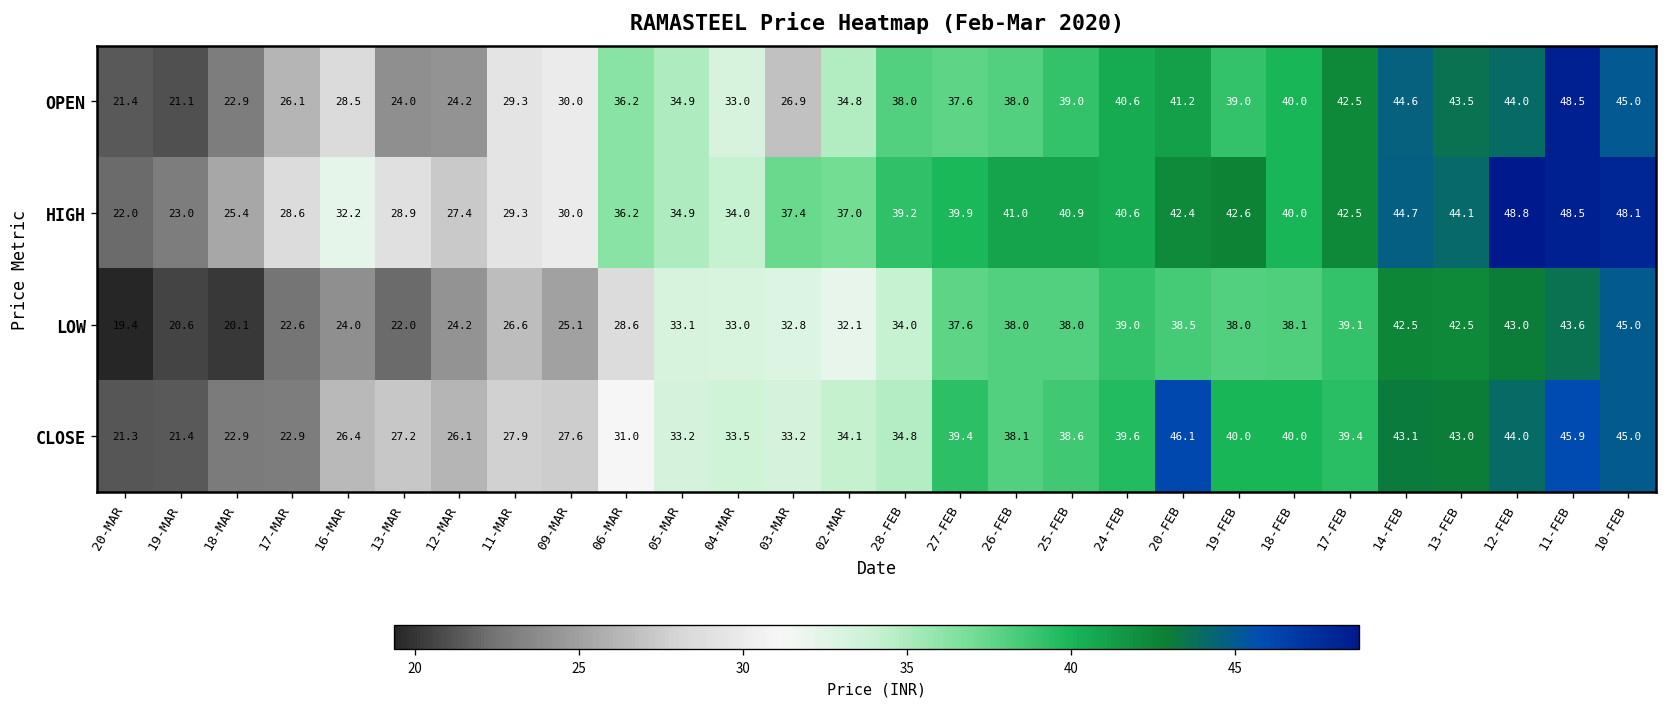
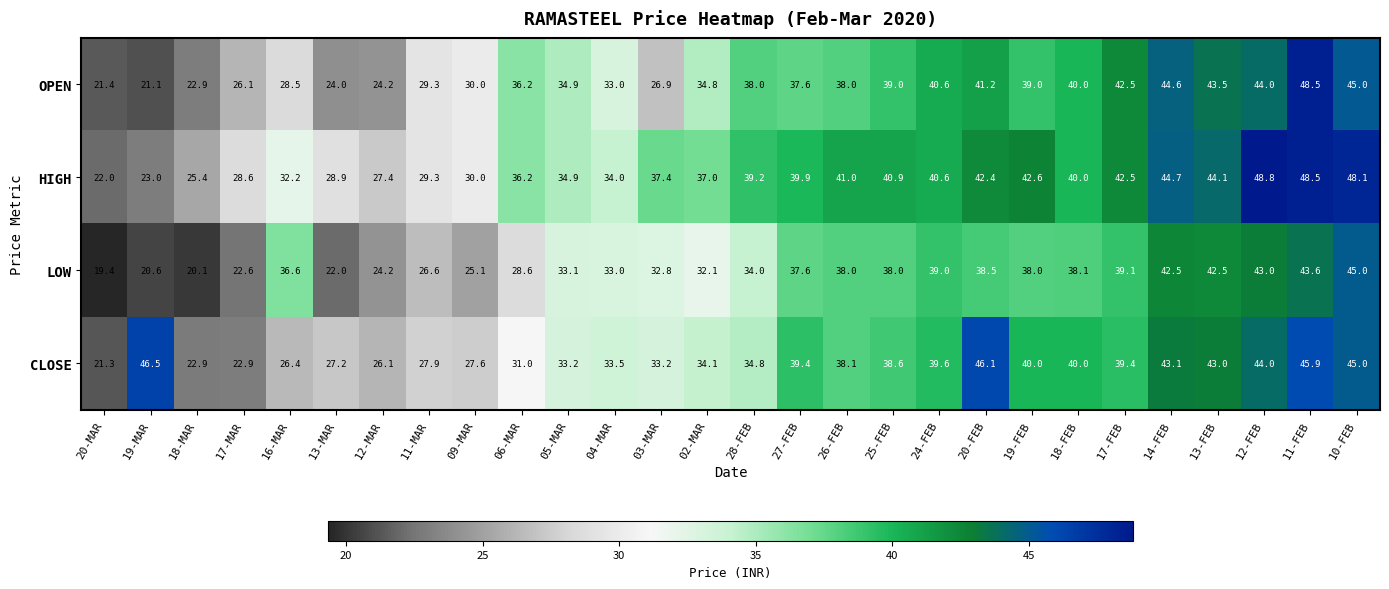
  {
    "OPEN": {
      "20-MAR": 21.4,
      "19-MAR": 21.1,
      "18-MAR": 22.9,
      "17-MAR": 26.1,
      "16-MAR": 28.5,
      "13-MAR": 24.0,
      "12-MAR": 24.2,
      "11-MAR": 29.3,
      "09-MAR": 30.0,
      "06-MAR": 36.2,
      "05-MAR": 34.9,
      "04-MAR": 33.0,
      "03-MAR": 26.9,
      "02-MAR": 34.8,
      "28-FEB": 38.0,
      "27-FEB": 37.6,
      "26-FEB": 38.0,
      "25-FEB": 39.0,
      "24-FEB": 40.6,
      "20-FEB": 41.2,
      "19-FEB": 39.0,
      "18-FEB": 40.0,
      "17-FEB": 42.5,
      "14-FEB": 44.6,
      "13-FEB": 43.5,
      "12-FEB": 44.0,
      "11-FEB": 48.5,
      "10-FEB": 45.0
    },
    "HIGH": {
      "20-MAR": 22.0,
      "19-MAR": 23.0,
      "18-MAR": 25.4,
      "17-MAR": 28.6,
      "16-MAR": 32.2,
      "13-MAR": 28.9,
      "12-MAR": 27.4,
      "11-MAR": 29.3,
      "09-MAR": 30.0,
      "06-MAR": 36.2,
      "05-MAR": 34.9,
      "04-MAR": 34.0,
      "03-MAR": 37.4,
      "02-MAR": 37.0,
      "28-FEB": 39.2,
      "27-FEB": 39.9,
      "26-FEB": 41.0,
      "25-FEB": 40.9,
      "24-FEB": 40.6,
      "20-FEB": 42.4,
      "19-FEB": 42.6,
      "18-FEB": 40.0,
      "17-FEB": 42.5,
      "14-FEB": 44.7,
      "13-FEB": 44.1,
      "12-FEB": 48.8,
      "11-FEB": 48.5,
      "10-FEB": 48.1
    },
    "LOW": {
      "19-MAR": 20.6,
      "18-MAR": 20.1,
      "17-MAR": 22.6,
-     "16-MAR": 24.0,
+     "16-MAR": 36.6,
      "13-MAR": 22.0,
      "12-MAR": 24.2,
      "11-MAR": 26.6,
      "09-MAR": 25.1,
      "06-MAR": 28.6,
      "05-MAR": 33.1,
      "04-MAR": 33.0,
      "03-MAR": 32.8,
      "02-MAR": 32.1,
      "28-FEB": 34.0,
      "27-FEB": 37.6,
      "26-FEB": 38.0,
      "25-FEB": 38.0,
      "24-FEB": 39.0,
      "20-FEB": 38.5,
      "19-FEB": 38.0,
      "18-FEB": 38.1,
      "17-FEB": 39.1,
      "14-FEB": 42.5,
      "13-FEB": 42.5,
      "12-FEB": 43.0,
      "11-FEB": 43.6,
      "10-FEB": 45.0
    },
    "CLOSE": {
      "20-MAR": 21.3,
-     "19-MAR": 21.4,
+     "19-MAR": 46.5,
      "18-MAR": 22.9,
      "17-MAR": 22.9,
      "16-MAR": 26.4,
      "13-MAR": 27.2,
      "12-MAR": 26.1,
      "11-MAR": 27.9,
      "09-MAR": 27.6,
      "06-MAR": 31.0,
      "05-MAR": 33.2,
      "04-MAR": 33.5,
      "03-MAR": 33.2,
      "02-MAR": 34.1,
      "28-FEB": 34.8,
      "27-FEB": 39.4,
      "26-FEB": 38.1,
      "25-FEB": 38.6,
      "24-FEB": 39.6,
      "20-FEB": 46.1,
      "19-FEB": 40.0,
      "18-FEB": 40.0,
      "17-FEB": 39.4,
      "14-FEB": 43.1,
      "13-FEB": 43.0,
      "12-FEB": 44.0,
      "11-FEB": 45.9,
      "10-FEB": 45.0
    }
  }
